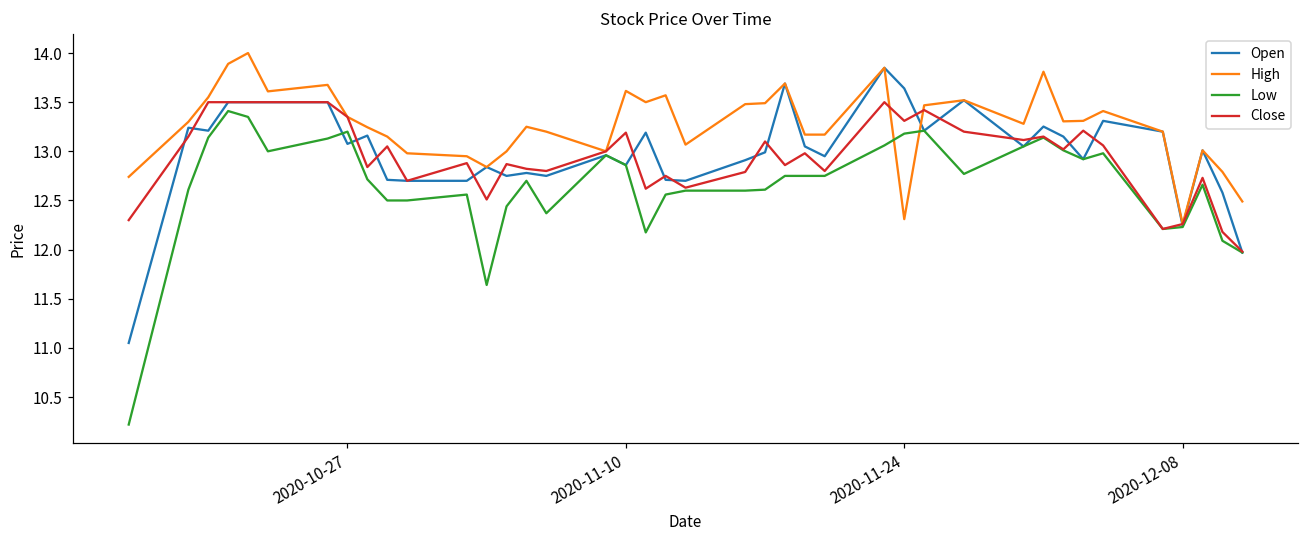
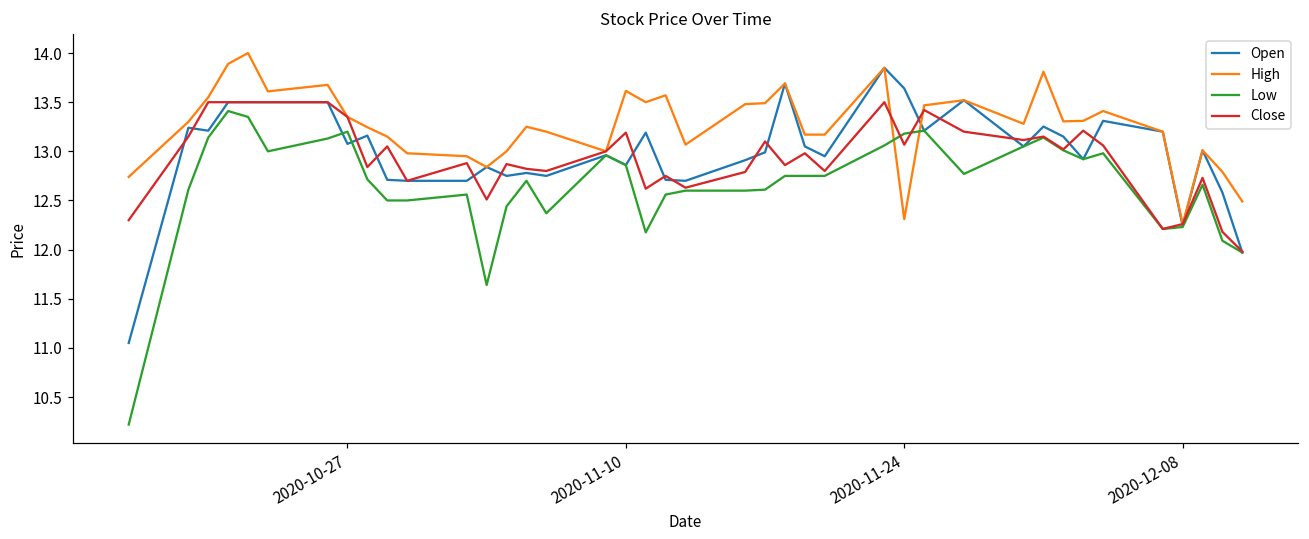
  {
    "Open": {
      "2020-10-27": 13.1,
      "2020-11-24": 13.6
    },
    "High": {
      "2020-11-10": 13.6,
      "2020-11-24": 12.3
    },
    "Low": {
      "2020-10-27": 13.2,
      "2020-11-24": 13.2
    },
    "Close": {
      "2020-11-10": 13.2,
-     "2020-11-24": 13.3
+     "2020-11-24": 13.1
    }
  }
